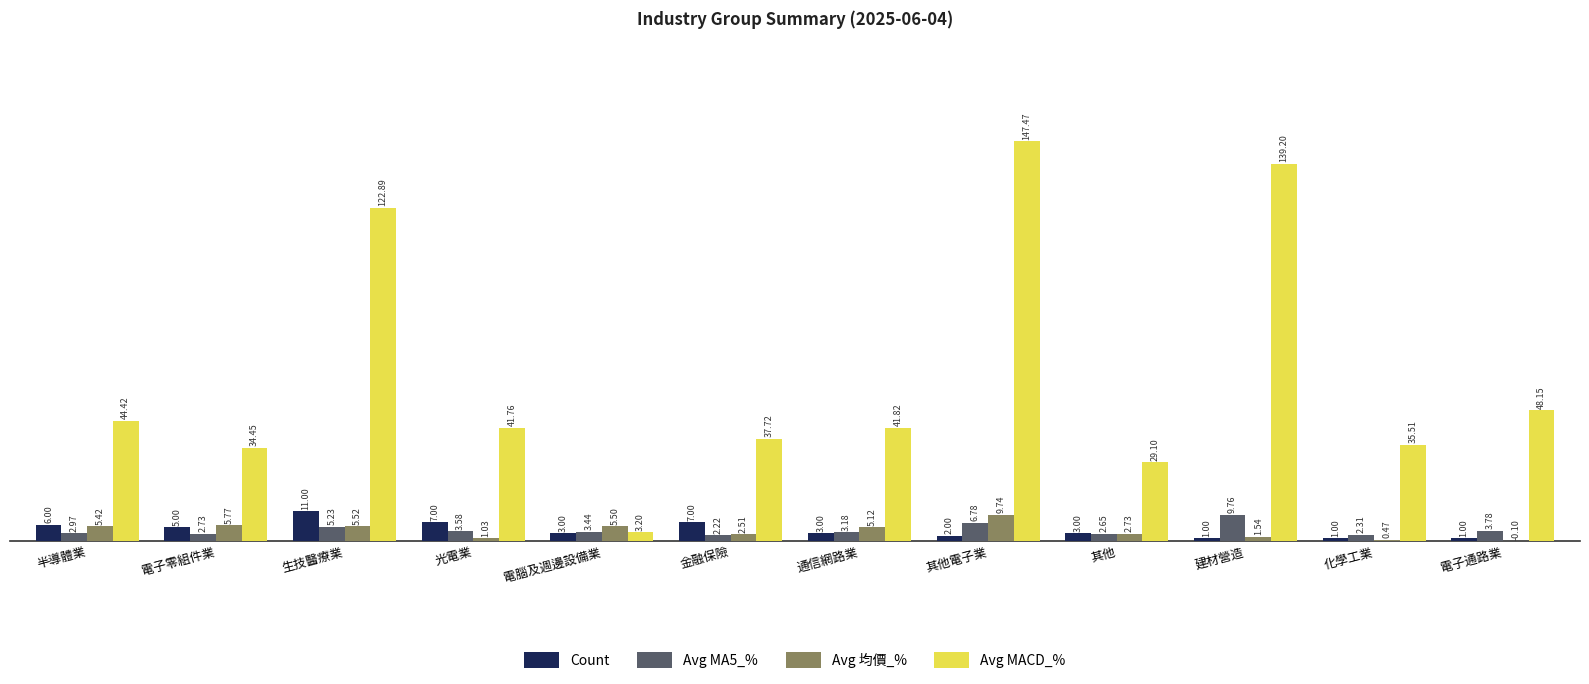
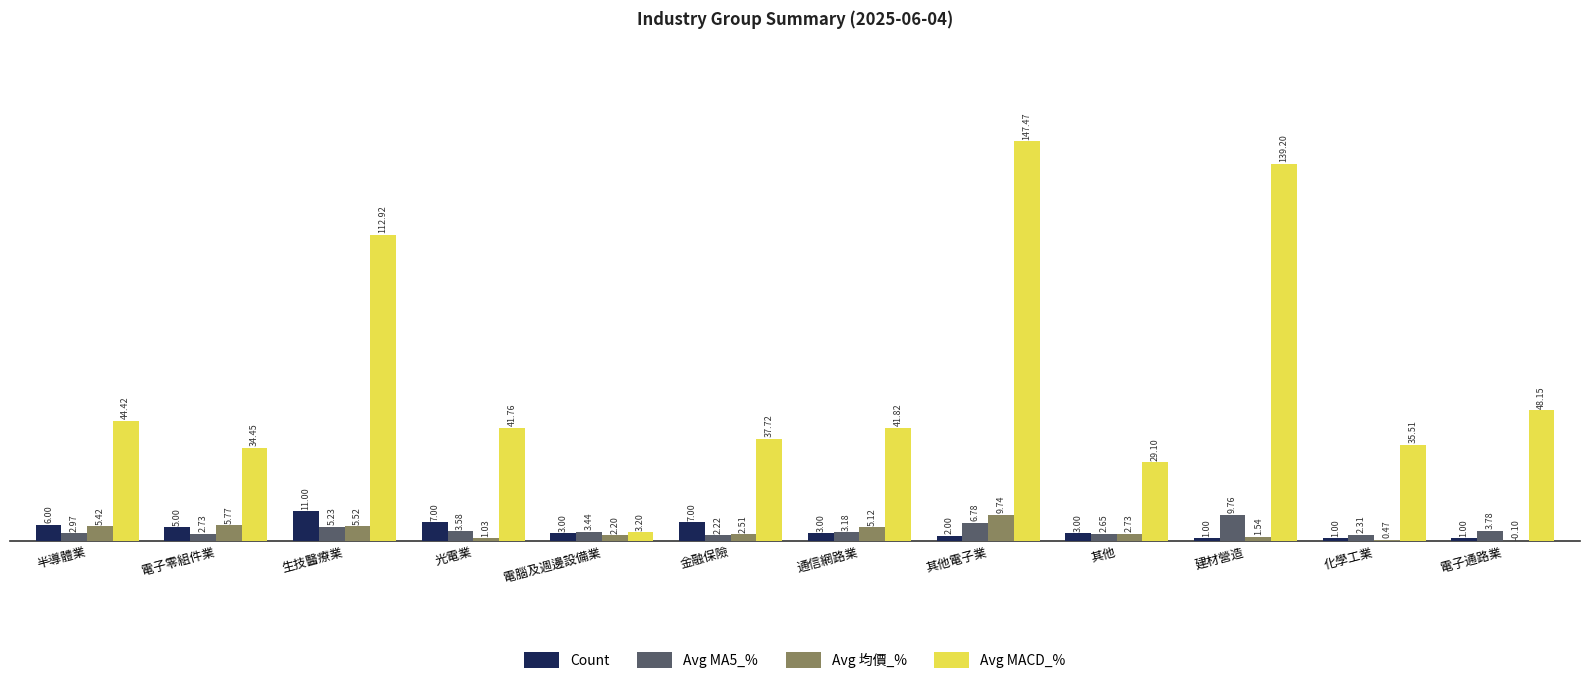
  {
    "Count": {
      "半導體業": 6.00,
      "電子零組件業": 5.00,
      "生技醫療業": 11.00,
      "光電業": 7.00,
      "電腦及週邊設備業": 3.00,
      "金融保險": 7.00,
      "通信網路業": 3.00,
      "其他電子業": 2.00,
      "其他": 3.00,
      "建材營造": 1.00,
      "化學工業": 1.00,
      "電子通路業": 1.00
    },
    "Avg MA5_%": {
      "半導體業": 2.97,
      "電子零組件業": 2.73,
      "生技醫療業": 5.23,
      "光電業": 3.58,
      "電腦及週邊設備業": 3.44,
      "金融保險": 2.22,
      "通信網路業": 3.18,
      "其他電子業": 6.78,
      "其他": 2.65,
      "建材營造": 9.76,
      "化學工業": 2.31,
      "電子通路業": 3.78
    },
    "Avg 均價_%": {
      "半導體業": 5.42,
      "電子零組件業": 5.77,
      "生技醫療業": 5.52,
      "光電業": 1.03,
-     "電腦及週邊設備業": 5.50,
+     "電腦及週邊設備業": 2.20,
      "金融保險": 2.51,
      "通信網路業": 5.12,
      "其他電子業": 9.74,
      "其他": 2.73,
      "建材營造": 1.54,
      "化學工業": 0.47,
      "電子通路業": -0.10
    },
    "Avg MACD_%": {
      "半導體業": 44.42,
      "電子零組件業": 34.45,
-     "生技醫療業": 122.89,
+     "生技醫療業": 112.92,
      "光電業": 41.76,
      "電腦及週邊設備業": 3.20,
      "金融保險": 37.72,
      "通信網路業": 41.82,
      "其他電子業": 147.47,
      "其他": 29.10,
      "建材營造": 139.20,
      "化學工業": 35.51,
      "電子通路業": 48.15
    }
  }
